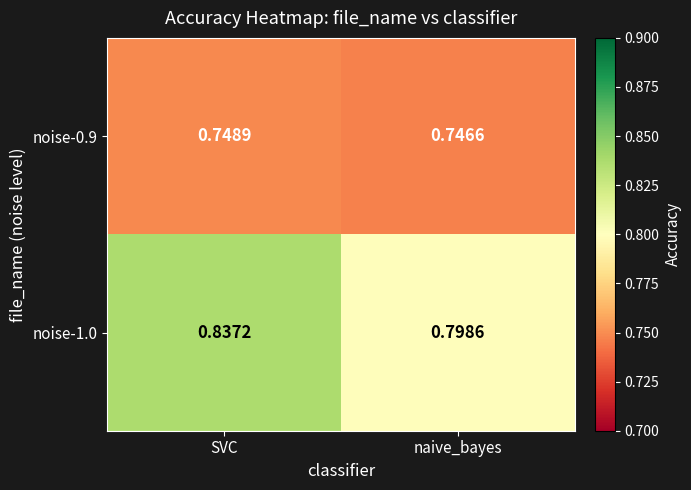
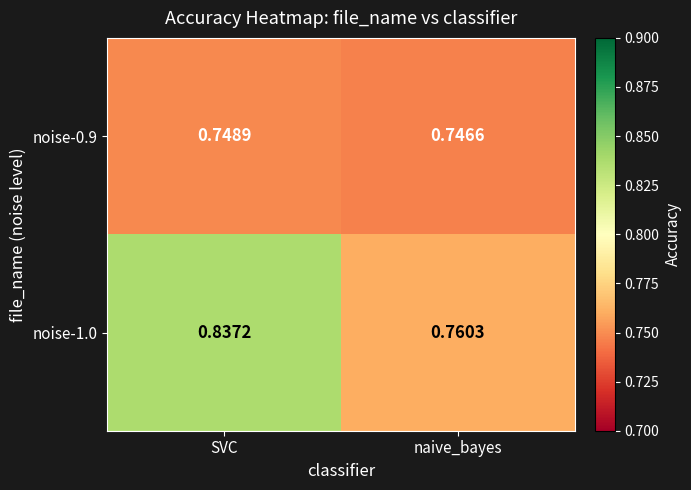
  {
    "noise-0.9": {
      "SVC": 0.7489,
      "naive_bayes": 0.7466
    },
    "noise-1.0": {
      "SVC": 0.8372,
-     "naive_bayes": 0.7986
+     "naive_bayes": 0.7603
    }
  }
